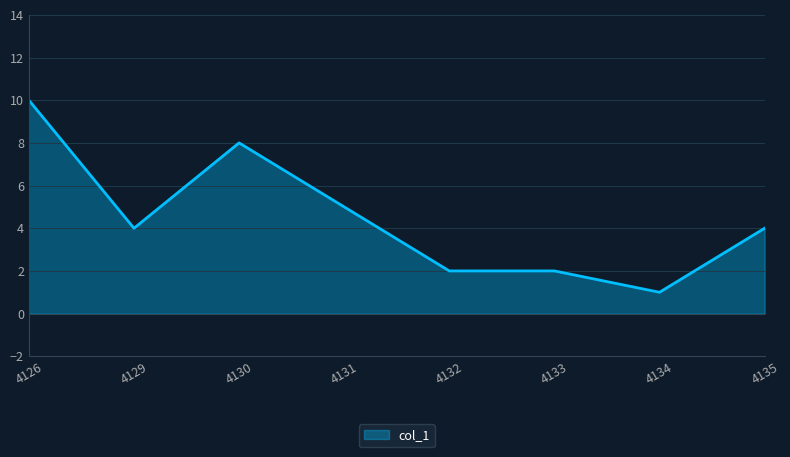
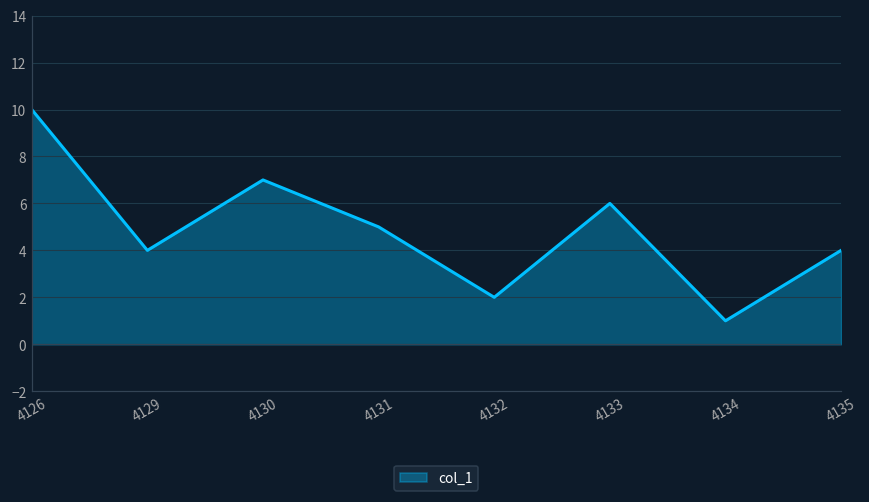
  {
    "4126": 10,
    "4129": 4,
-   "4130": 8,
+   "4130": 7,
    "4131": 5,
    "4132": 2,
-   "4133": 2,
+   "4133": 6,
    "4134": 1,
    "4135": 4
  }
